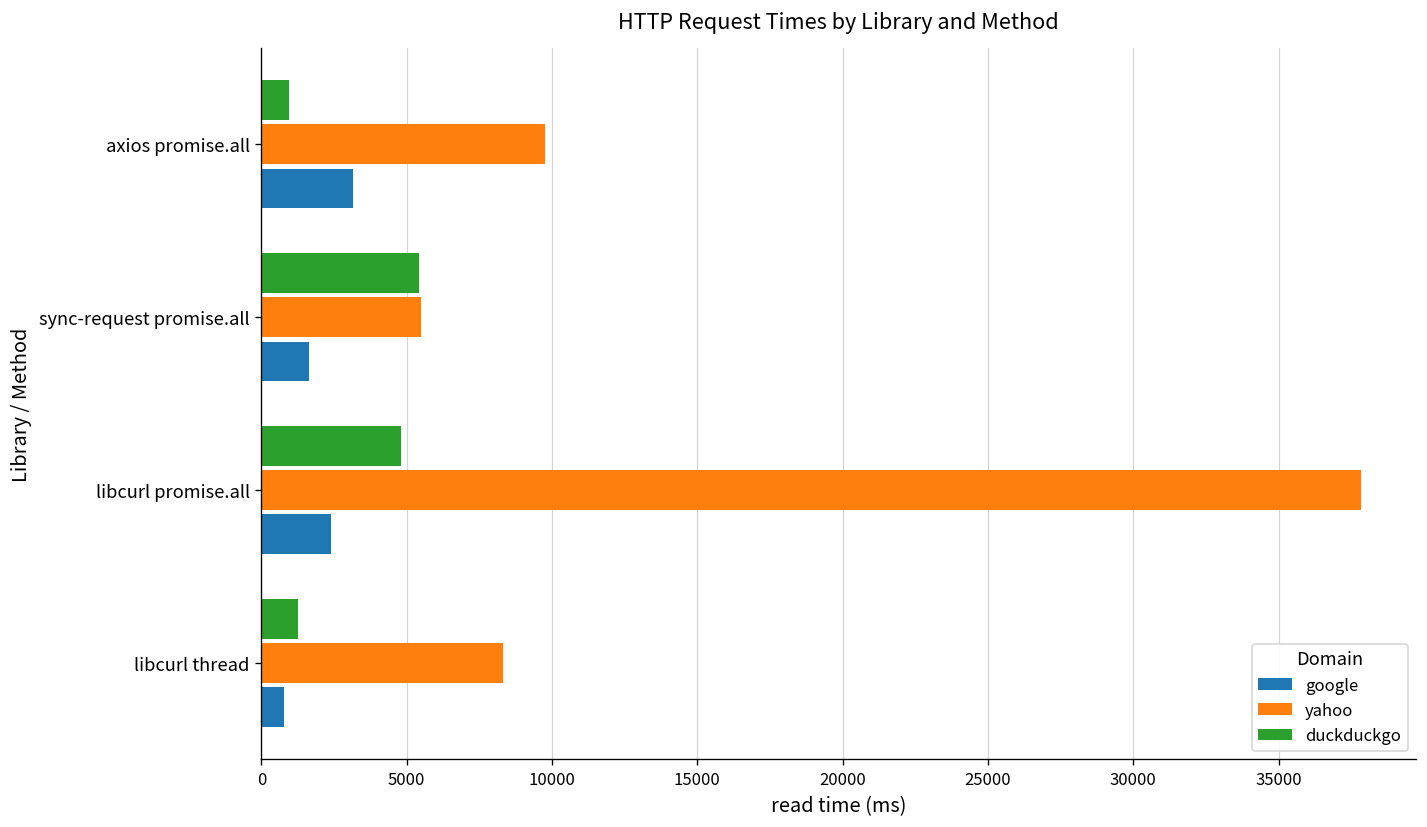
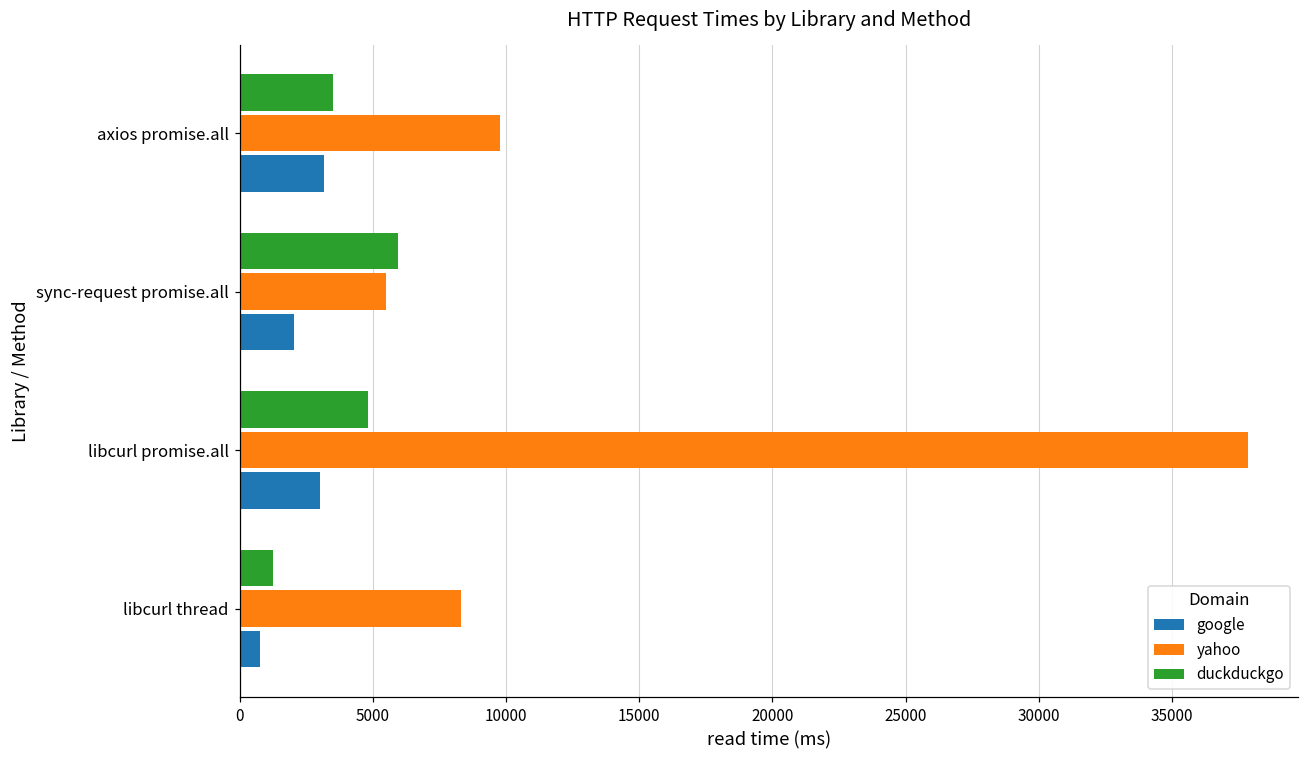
  {
    "google": {
      "axios promise.all": 3200,
-     "sync-request promise.all": 1600,
-     "libcurl promise.all": 2400,
+     "sync-request promise.all": 2100,
+     "libcurl promise.all": 3000,
      "libcurl thread": 800
    },
    "yahoo": {
      "axios promise.all": 9800,
      "sync-request promise.all": 5500,
      "libcurl promise.all": 37800,
      "libcurl thread": 8300
    },
    "duckduckgo": {
-     "axios promise.all": 900,
-     "sync-request promise.all": 5400,
+     "axios promise.all": 3500,
+     "sync-request promise.all": 5900,
      "libcurl promise.all": 4800,
      "libcurl thread": 1300
    }
  }
